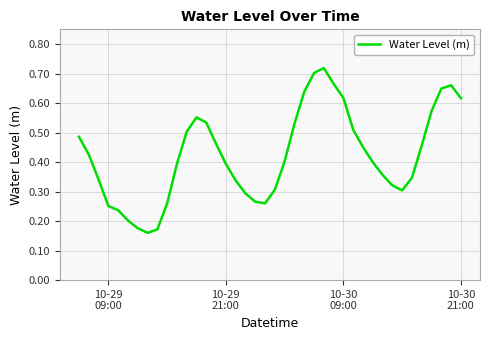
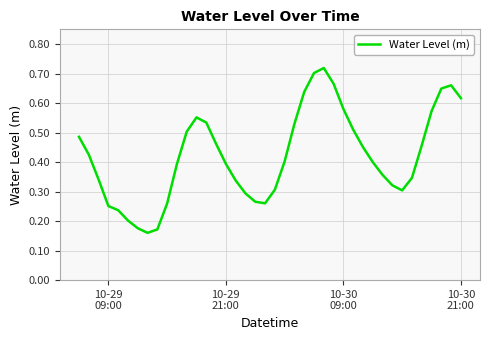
  {
    "10-29 09:00": 0.25,
    "10-29 21:00": 0.39,
-   "10-30 09:00": 0.62,
+   "10-30 09:00": 0.58,
    "10-30 21:00": 0.62
  }
